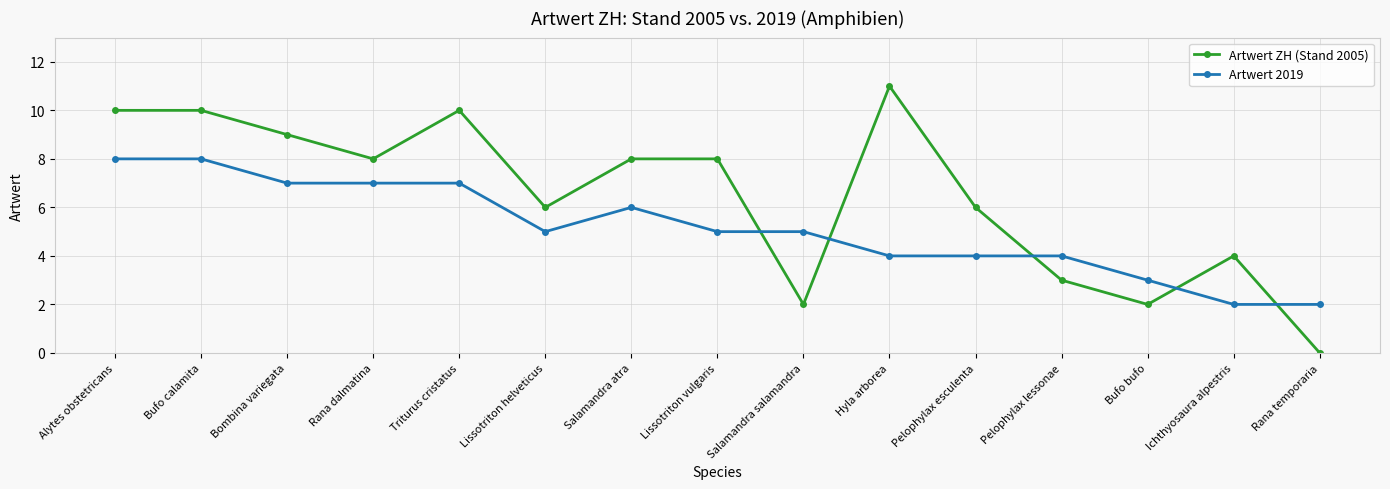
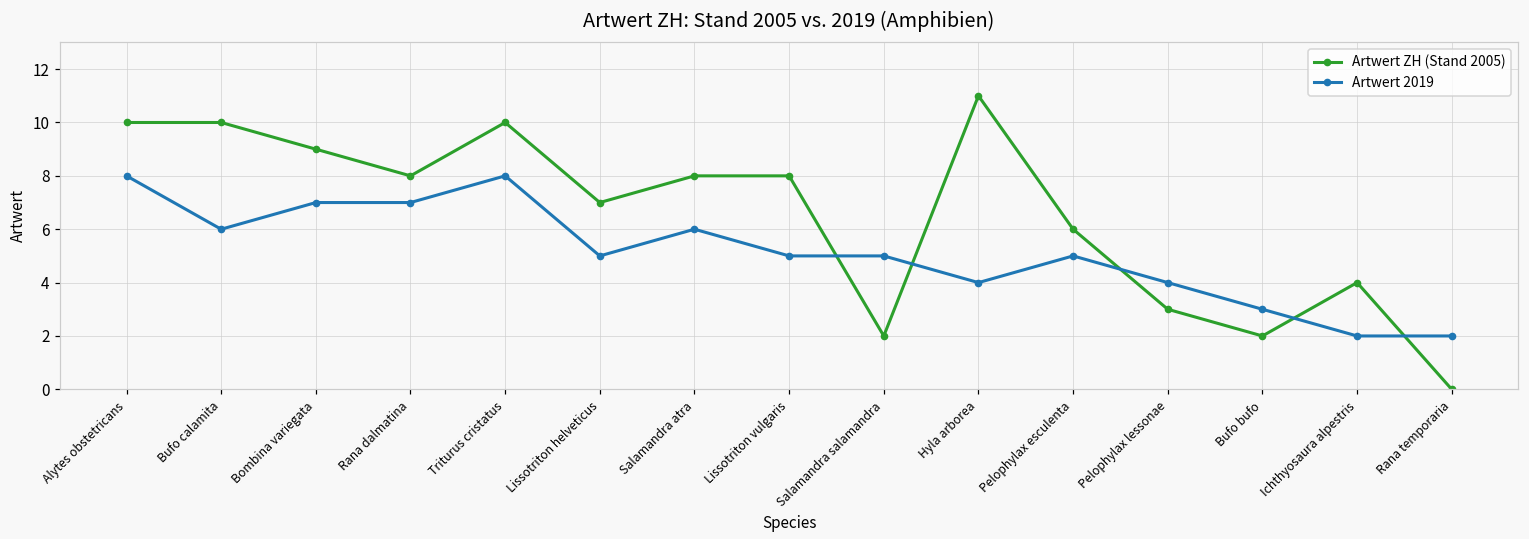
  {
    "Artwert ZH (Stand 2005)": {
      "Alytes obstetricans": 10,
      "Bufo calamita": 10,
      "Bombina variegata": 9,
      "Rana dalmatina": 8,
      "Triturus cristatus": 10,
-     "Lissotriton helveticus": 6,
+     "Lissotriton helveticus": 7,
      "Salamandra atra": 8,
      "Lissotriton vulgaris": 8,
      "Salamandra salamandra": 2,
      "Hyla arborea": 11,
      "Pelophylax esculenta": 6,
      "Pelophylax lessonae": 3,
      "Bufo bufo": 2,
      "Ichthyosaura alpestris": 4,
      "Rana temporaria": 0
    },
    "Artwert 2019": {
      "Alytes obstetricans": 8,
-     "Bufo calamita": 8,
+     "Bufo calamita": 6,
      "Bombina variegata": 7,
      "Rana dalmatina": 7,
-     "Triturus cristatus": 7,
+     "Triturus cristatus": 8,
      "Lissotriton helveticus": 5,
      "Salamandra atra": 6,
      "Lissotriton vulgaris": 5,
      "Salamandra salamandra": 5,
      "Hyla arborea": 4,
-     "Pelophylax esculenta": 4,
+     "Pelophylax esculenta": 5,
      "Pelophylax lessonae": 4,
      "Bufo bufo": 3,
      "Ichthyosaura alpestris": 2,
      "Rana temporaria": 2
    }
  }
